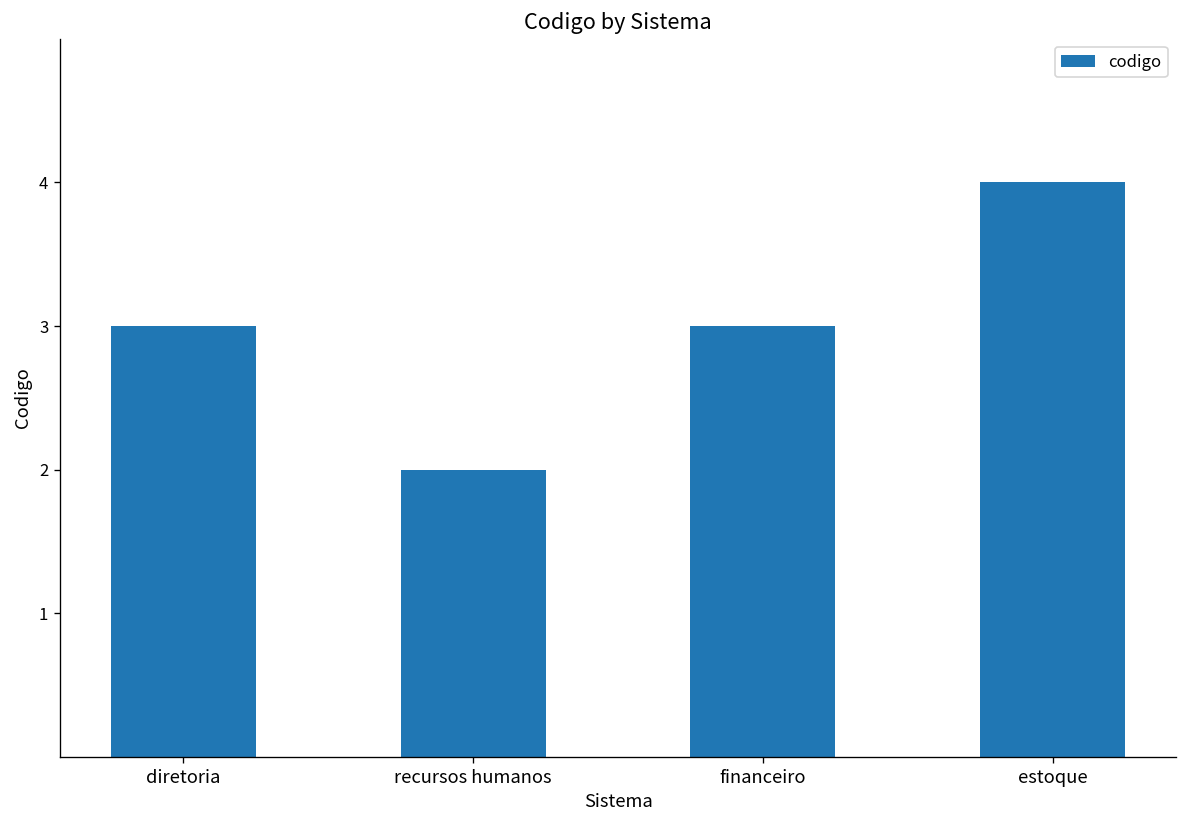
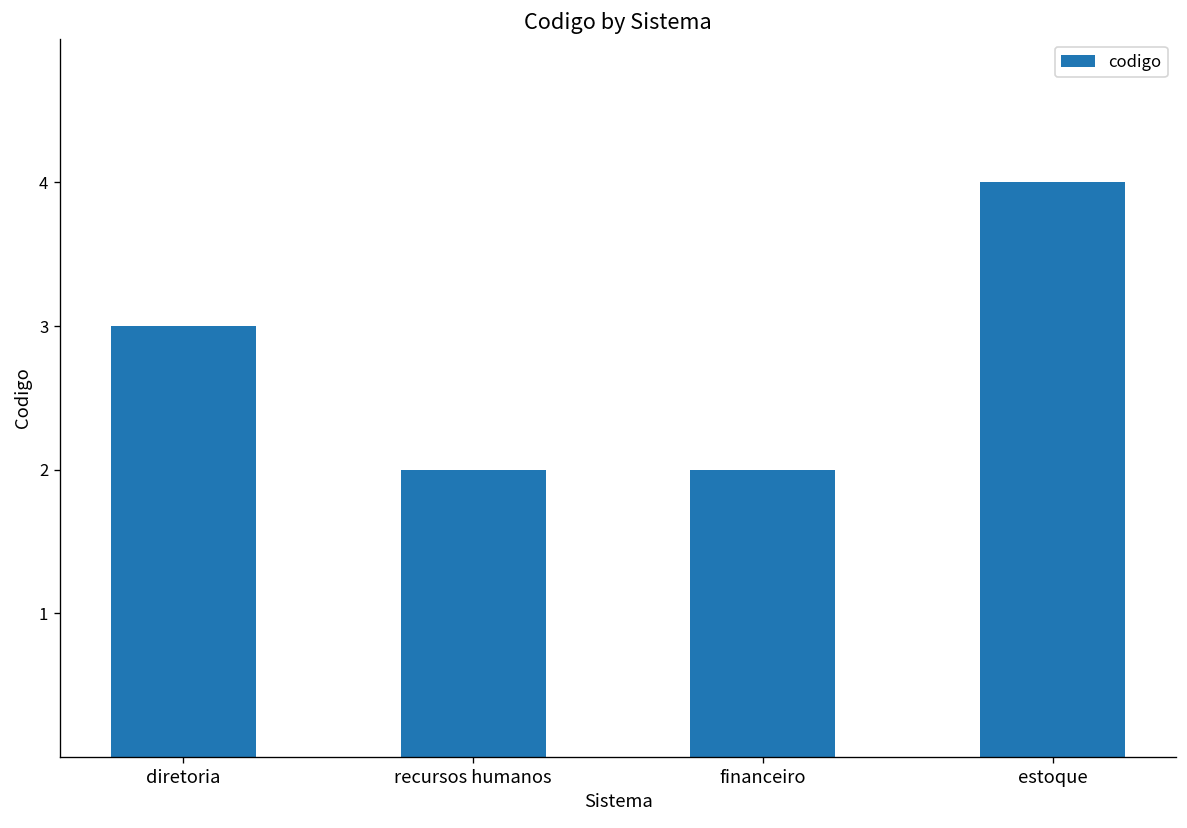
  {
    "diretoria": 3,
    "recursos humanos": 2,
-   "financeiro": 3,
+   "financeiro": 2,
    "estoque": 4
  }
